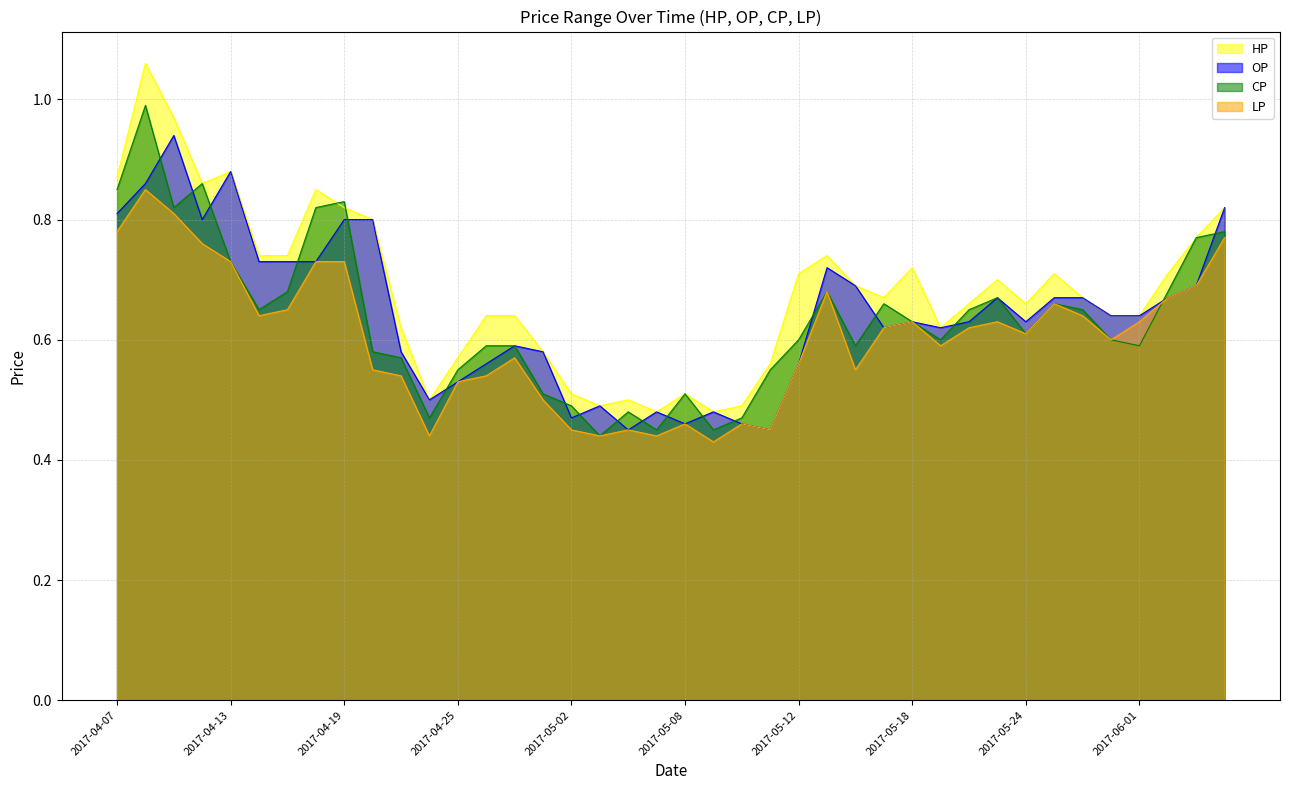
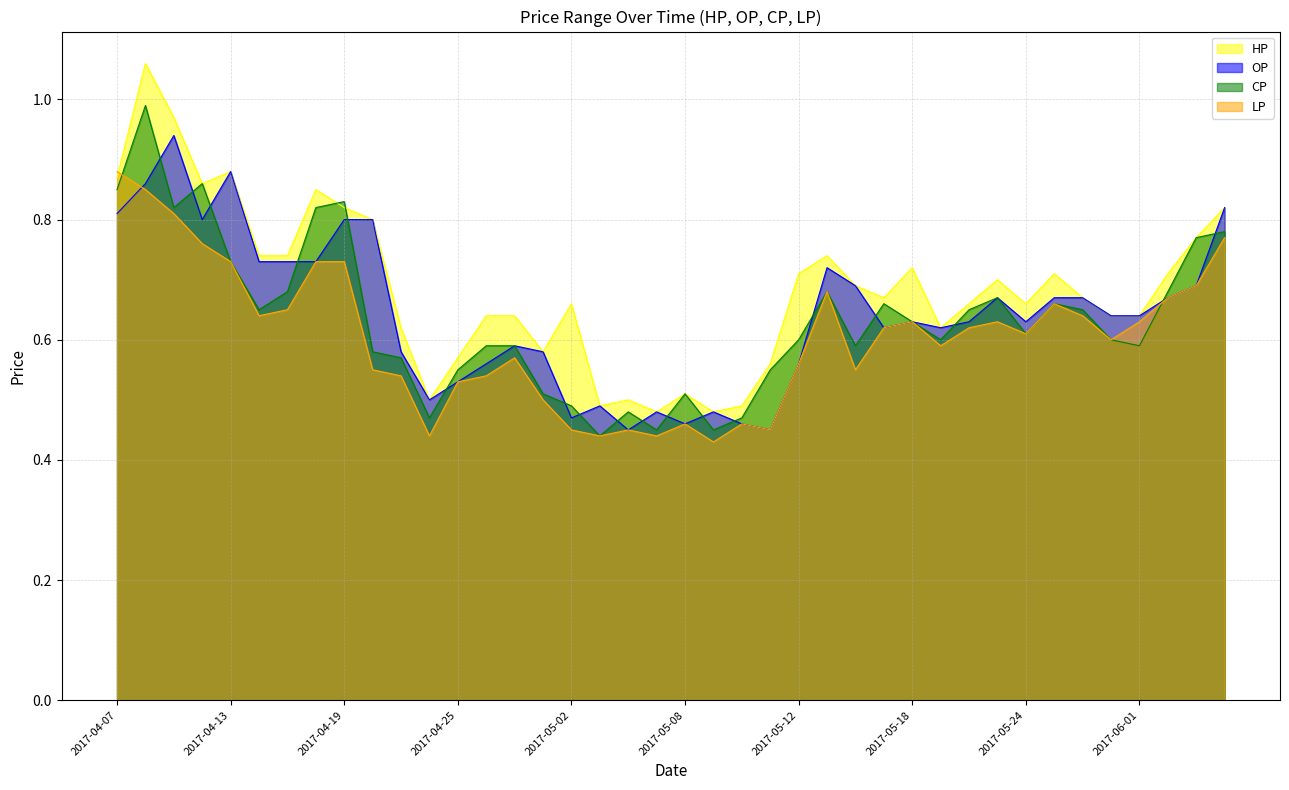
  {
    "HP": {
      "2017-04-07": 0.87,
      "2017-04-19": 0.82,
      "2017-04-25": 0.57,
-     "2017-05-02": 0.51,
+     "2017-05-02": 0.66,
      "2017-05-12": 0.71,
      "2017-05-18": 0.72,
      "2017-05-24": 0.66
    },
    "OP": {
      "2017-04-07": 0.81,
      "2017-04-19": 0.80,
      "2017-05-02": 0.47,
      "2017-05-24": 0.63
    },
    "CP": {
      "2017-04-07": 0.85,
      "2017-04-19": 0.83,
      "2017-04-25": 0.55,
      "2017-05-02": 0.49,
      "2017-05-12": 0.60,
      "2017-06-01": 0.59
    },
    "LP": {
-     "2017-04-07": 0.78,
+     "2017-04-07": 0.88,
      "2017-04-19": 0.73,
      "2017-05-02": 0.45,
      "2017-06-01": 0.63
    }
  }
